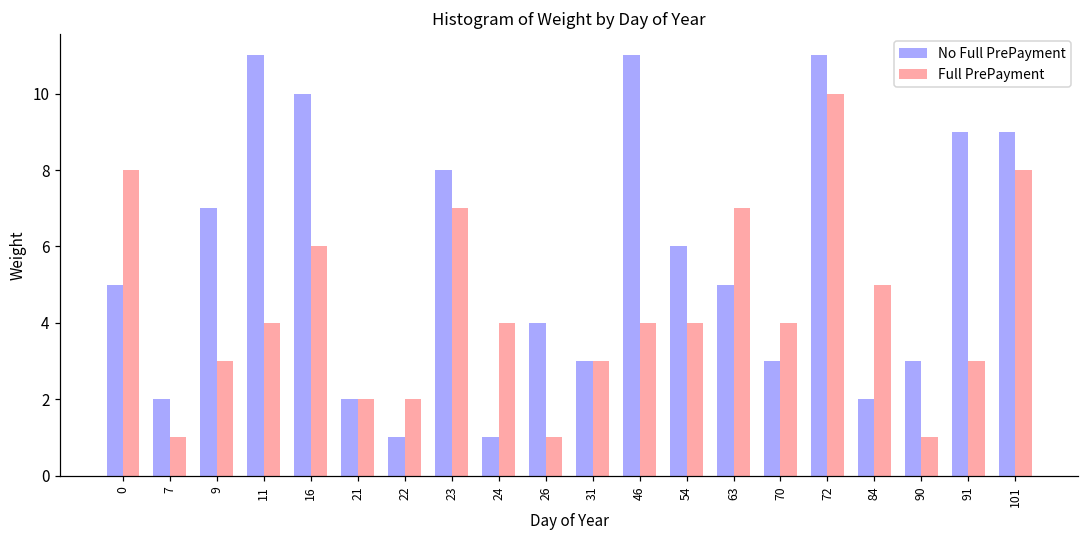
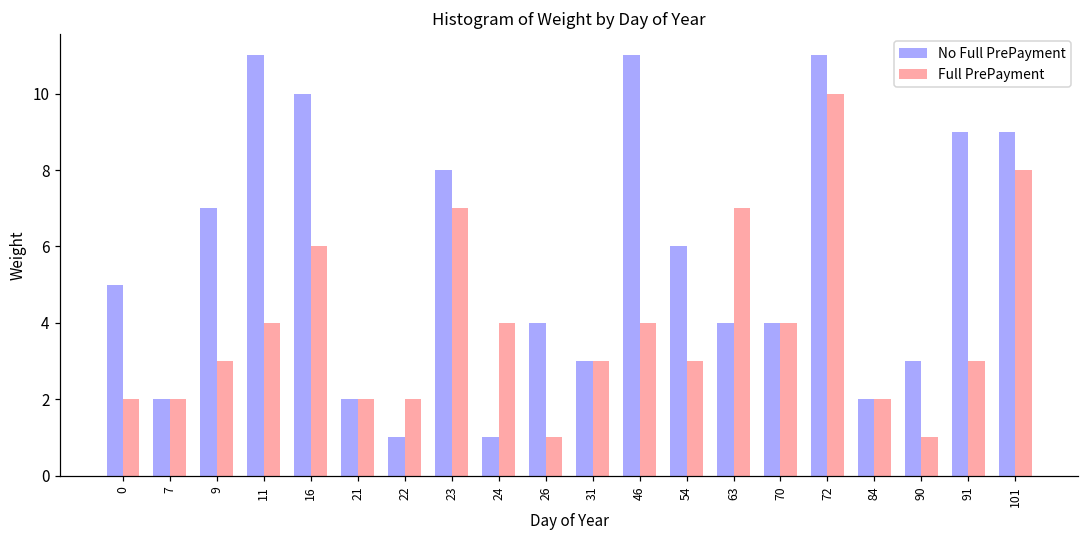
  {
    "No Full PrePayment": {
      "0": 5,
      "7": 2,
      "9": 7,
      "11": 11,
      "16": 10,
      "21": 2,
      "22": 1,
      "23": 8,
      "24": 1,
      "26": 4,
      "31": 3,
      "46": 11,
      "54": 6,
-     "63": 5,
-     "70": 3,
+     "63": 4,
+     "70": 4,
      "72": 11,
      "84": 2,
      "90": 3,
      "91": 9,
      "101": 9
    },
    "Full PrePayment": {
-     "0": 8,
-     "7": 1,
+     "0": 2,
+     "7": 2,
      "9": 3,
      "11": 4,
      "16": 6,
      "21": 2,
      "22": 2,
      "23": 7,
      "24": 4,
      "26": 1,
      "31": 3,
      "46": 4,
-     "54": 4,
+     "54": 3,
      "63": 7,
      "70": 4,
      "72": 10,
-     "84": 5,
+     "84": 2,
      "90": 1,
      "91": 3,
      "101": 8
    }
  }
